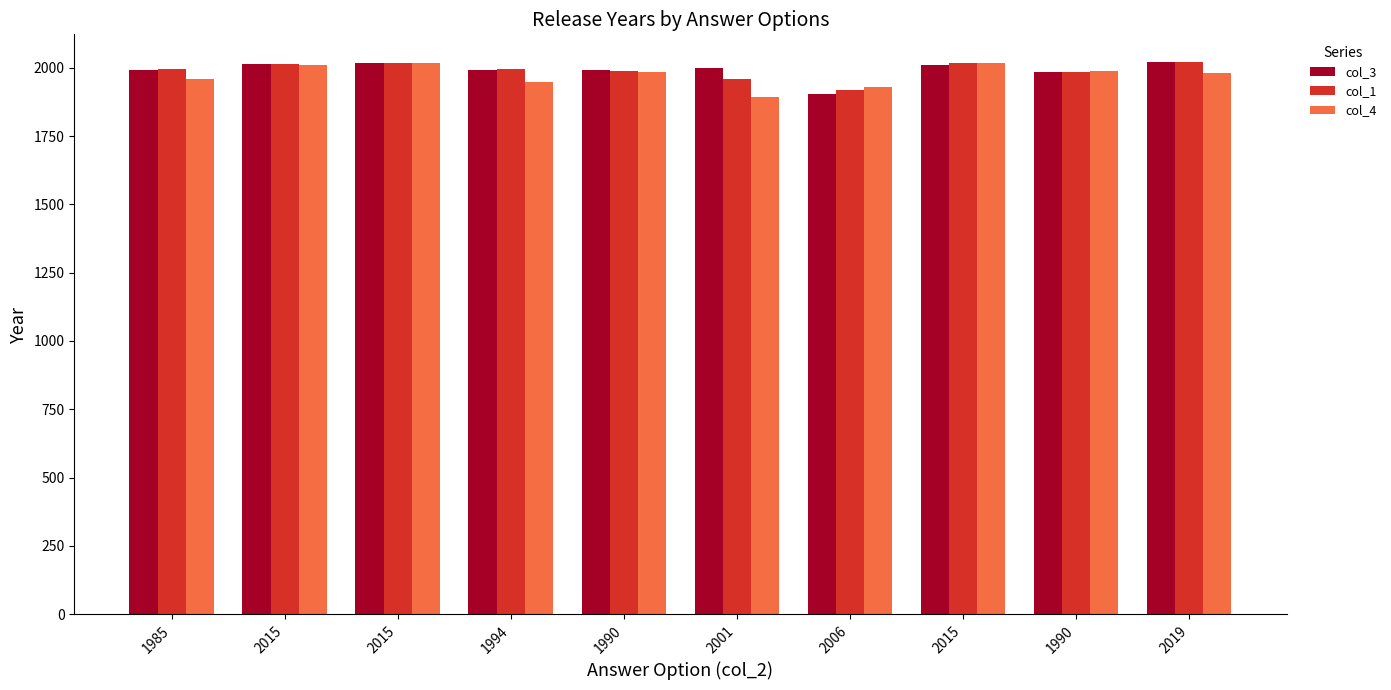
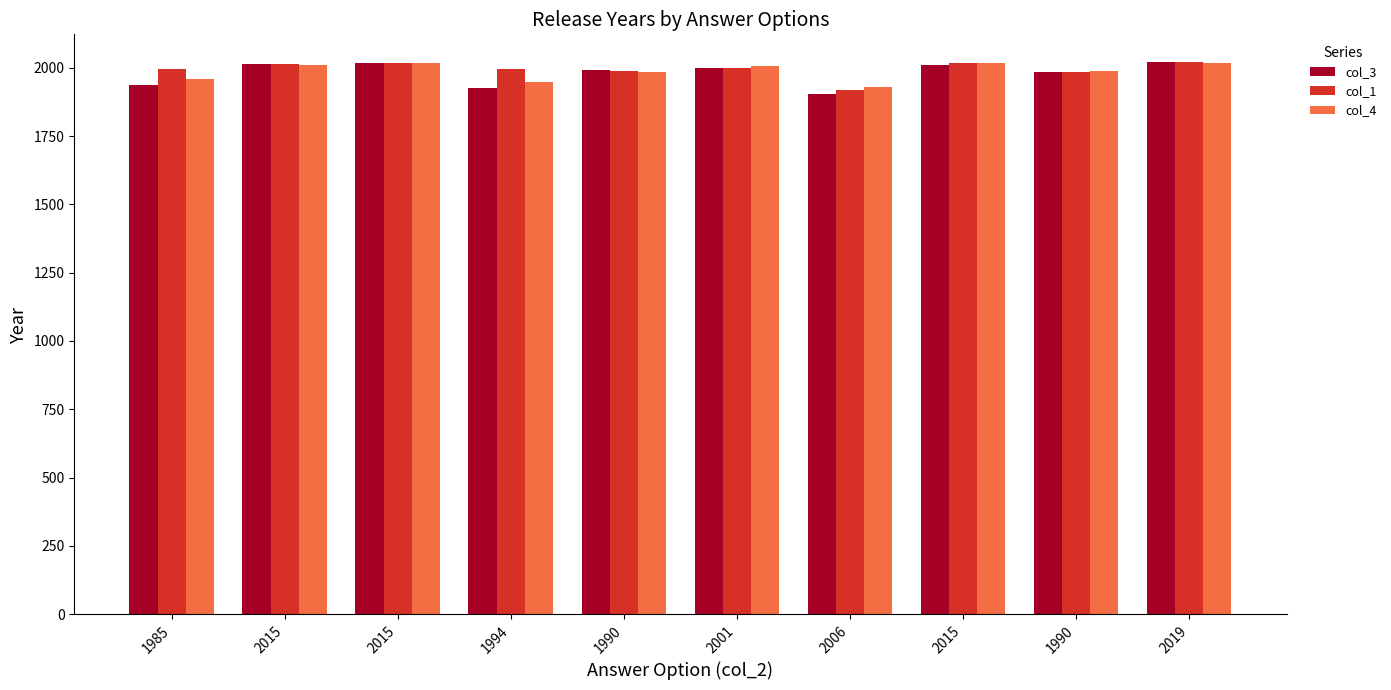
  {
    "col_3": {
-     "1985": 1990,
-     "1994": 1990,
+     "1985": 1940,
+     "1994": 1930,
      "2001": 2000,
      "2006": 1900,
      "2019": 2020
    },
    "col_1": {
      "1985": 2000,
      "1994": 2000,
-     "2001": 1960,
+     "2001": 2000,
      "2006": 1920,
      "2019": 2020
    },
    "col_4": {
      "1985": 1960,
      "1994": 1950,
-     "2001": 1890,
+     "2001": 2010,
      "2006": 1930,
-     "2019": 1980
+     "2019": 2020
    }
  }
